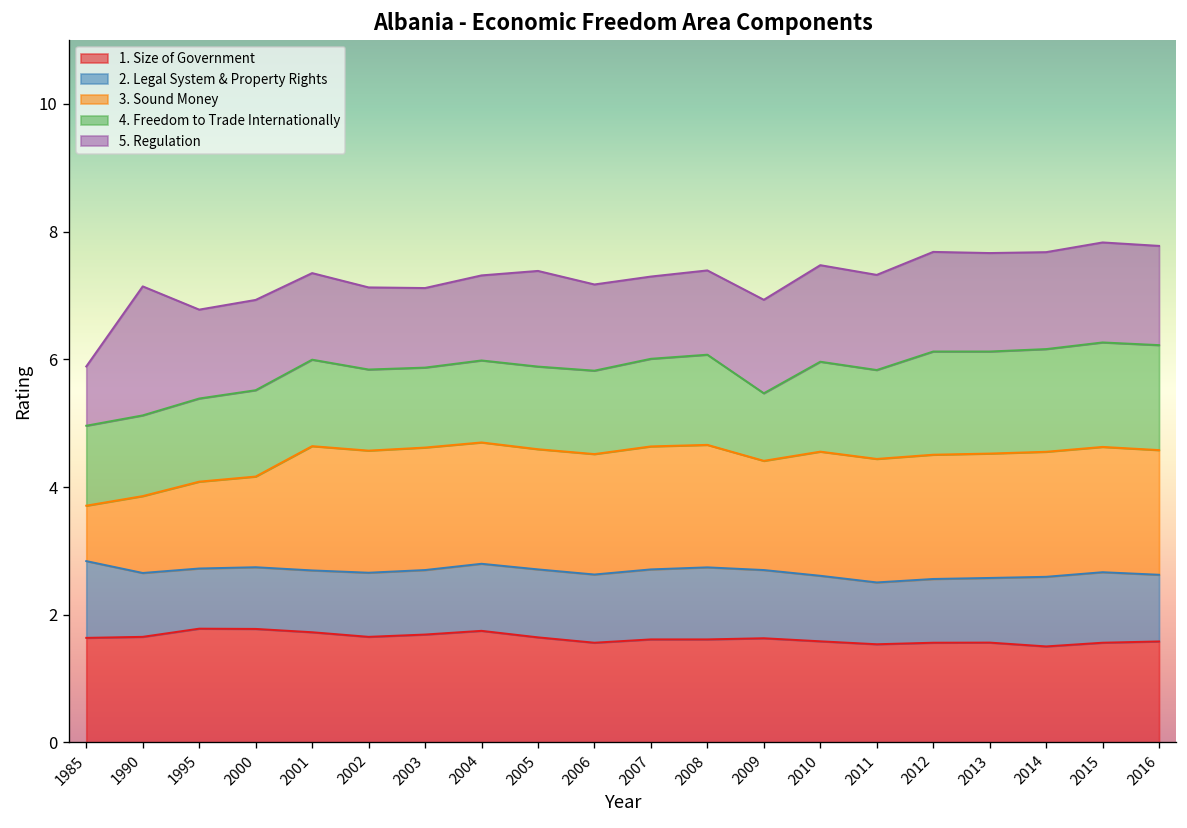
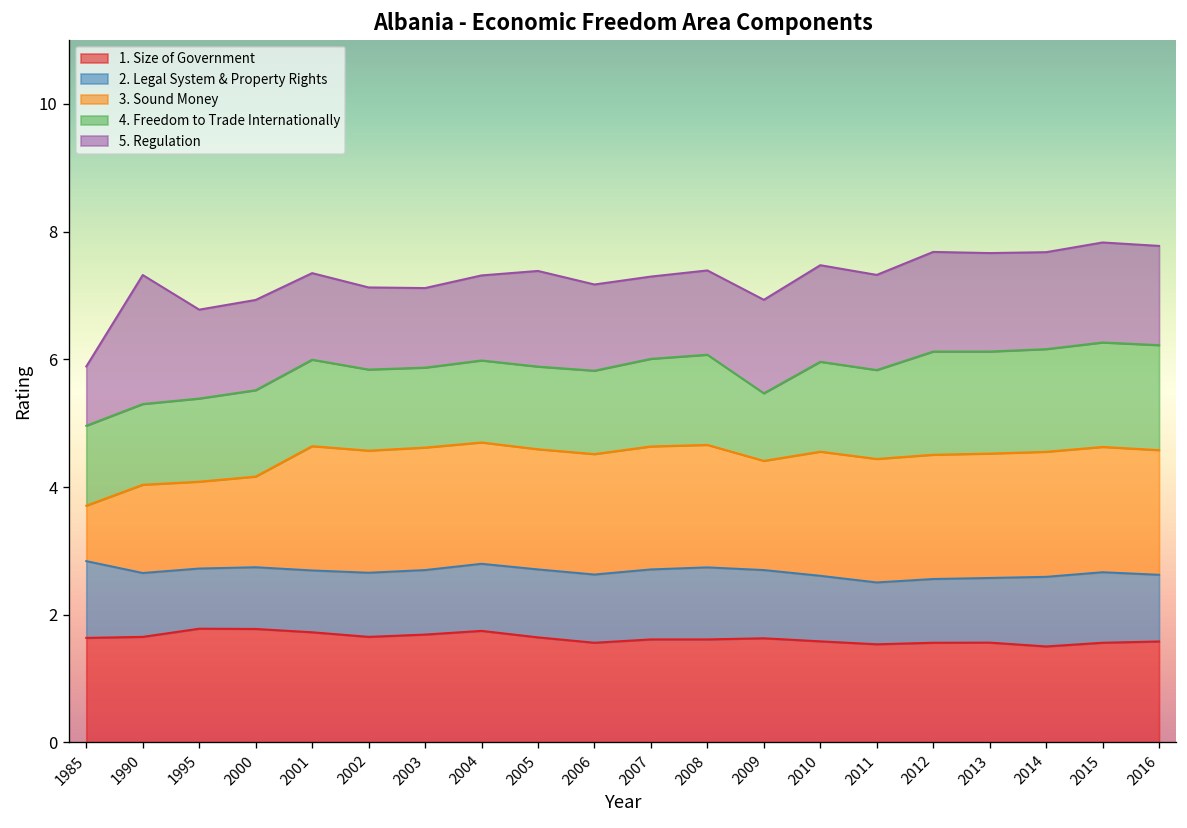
  {
    "1. Size of Government": {
      "1985": 1.6,
      "1990": 1.7,
      "1995": 1.8,
      "2000": 1.8,
      "2001": 1.7,
      "2002": 1.7,
      "2003": 1.7,
      "2004": 1.7,
      "2005": 1.6,
      "2006": 1.6,
      "2007": 1.6,
      "2008": 1.6,
      "2009": 1.6,
      "2010": 1.6,
      "2011": 1.5,
      "2012": 1.6,
      "2013": 1.6,
      "2014": 1.5,
      "2015": 1.6,
      "2016": 1.6
    },
    "2. Legal System & Property Rights": {
      "1985": 1.2,
      "1990": 1.0,
      "1995": 0.9,
      "2000": 1.0,
      "2001": 1.0,
      "2002": 1.0,
      "2003": 1.0,
      "2004": 1.1,
      "2005": 1.1,
      "2006": 1.1,
      "2007": 1.1,
      "2008": 1.1,
      "2009": 1.1,
      "2010": 1.0,
      "2011": 1.0,
      "2012": 1.0,
      "2013": 1.0,
      "2014": 1.1,
      "2015": 1.1,
      "2016": 1.0
    },
    "3. Sound Money": {
      "1985": 0.9,
-     "1990": 1.2,
+     "1990": 1.4,
      "1995": 1.4,
      "2000": 1.4,
      "2001": 1.9,
      "2002": 1.9,
      "2003": 1.9,
      "2004": 1.9,
      "2005": 1.9,
      "2006": 1.9,
      "2007": 1.9,
      "2008": 1.9,
      "2009": 1.7,
      "2010": 1.9,
      "2011": 1.9,
      "2012": 1.9,
      "2013": 1.9,
      "2014": 2.0,
      "2015": 2.0,
      "2016": 2.0
    },
    "4. Freedom to Trade Internationally": {
      "1985": 1.3,
      "1990": 1.3,
      "1995": 1.3,
      "2000": 1.4,
      "2001": 1.4,
      "2002": 1.3,
      "2003": 1.3,
      "2004": 1.3,
      "2005": 1.3,
      "2006": 1.3,
      "2007": 1.4,
      "2008": 1.4,
      "2009": 1.1,
      "2010": 1.4,
      "2011": 1.4,
      "2012": 1.6,
      "2013": 1.6,
      "2014": 1.6,
      "2015": 1.6,
      "2016": 1.6
    },
    "5. Regulation": {
      "1985": 0.9,
      "1990": 2.0,
      "1995": 1.4,
      "2000": 1.4,
      "2001": 1.4,
      "2002": 1.3,
      "2003": 1.2,
      "2004": 1.3,
      "2005": 1.5,
      "2006": 1.4,
      "2007": 1.3,
      "2008": 1.3,
      "2009": 1.5,
      "2010": 1.5,
      "2011": 1.5,
      "2012": 1.6,
      "2013": 1.5,
      "2014": 1.5,
      "2015": 1.6,
      "2016": 1.6
    }
  }
